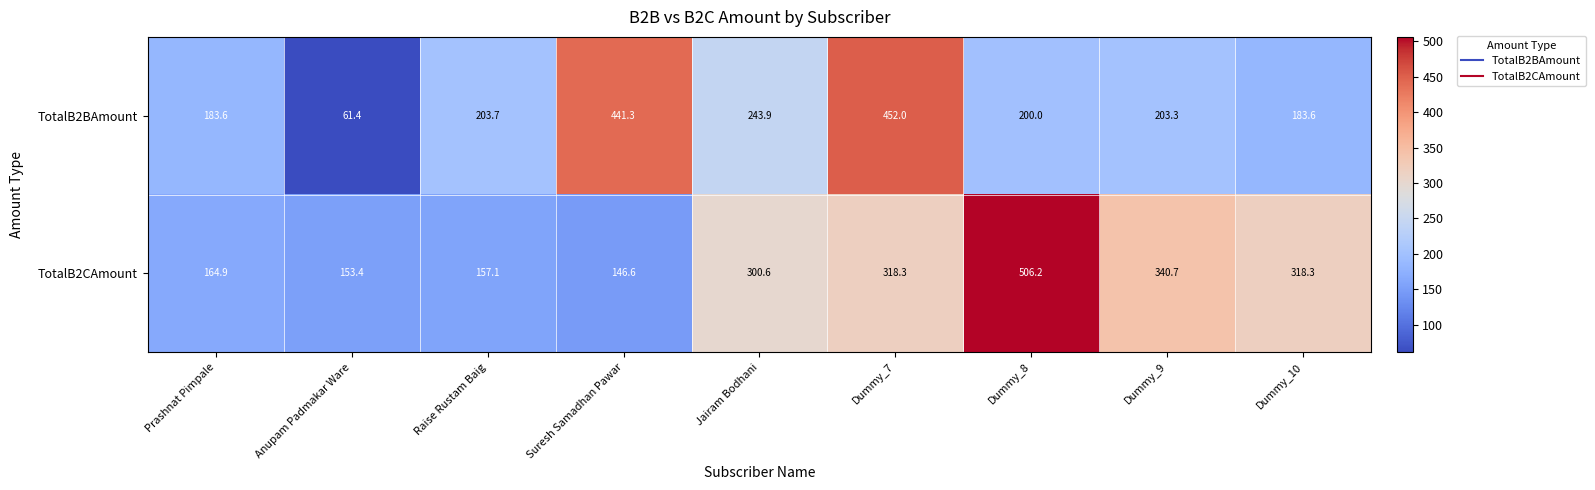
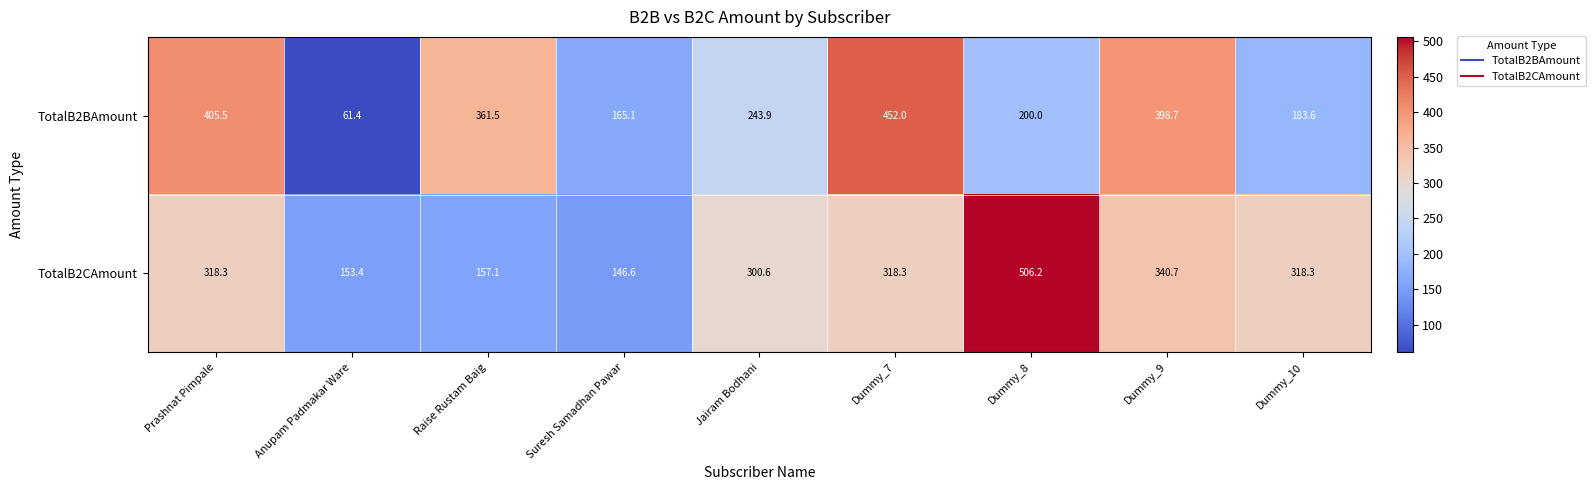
  {
    "TotalB2BAmount": {
-     "Prashnat Pimpale": 183.6,
+     "Prashnat Pimpale": 405.5,
      "Anupam Padmakar Ware": 61.4,
-     "Raise Rustam Baig": 203.7,
-     "Suresh Samadhan Pawar": 441.3,
+     "Raise Rustam Baig": 361.5,
+     "Suresh Samadhan Pawar": 165.1,
      "Jairam Bodhani": 243.9,
      "Dummy_7": 452.0,
      "Dummy_8": 200.0,
-     "Dummy_9": 203.3,
+     "Dummy_9": 398.7,
      "Dummy_10": 183.6
    },
    "TotalB2CAmount": {
-     "Prashnat Pimpale": 164.9,
+     "Prashnat Pimpale": 318.3,
      "Anupam Padmakar Ware": 153.4,
      "Raise Rustam Baig": 157.1,
      "Suresh Samadhan Pawar": 146.6,
      "Jairam Bodhani": 300.6,
      "Dummy_7": 318.3,
      "Dummy_8": 506.2,
      "Dummy_9": 340.7,
      "Dummy_10": 318.3
    }
  }
